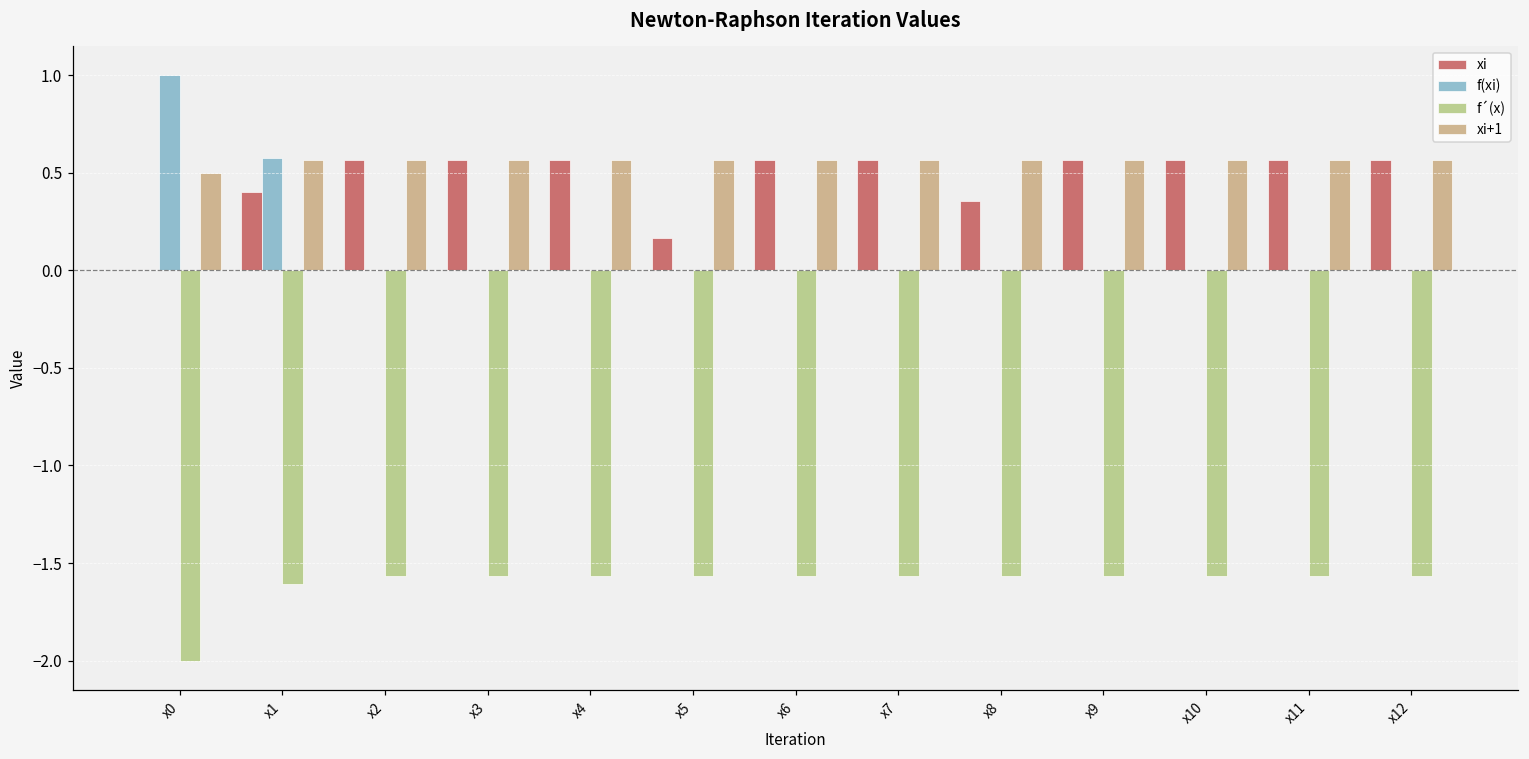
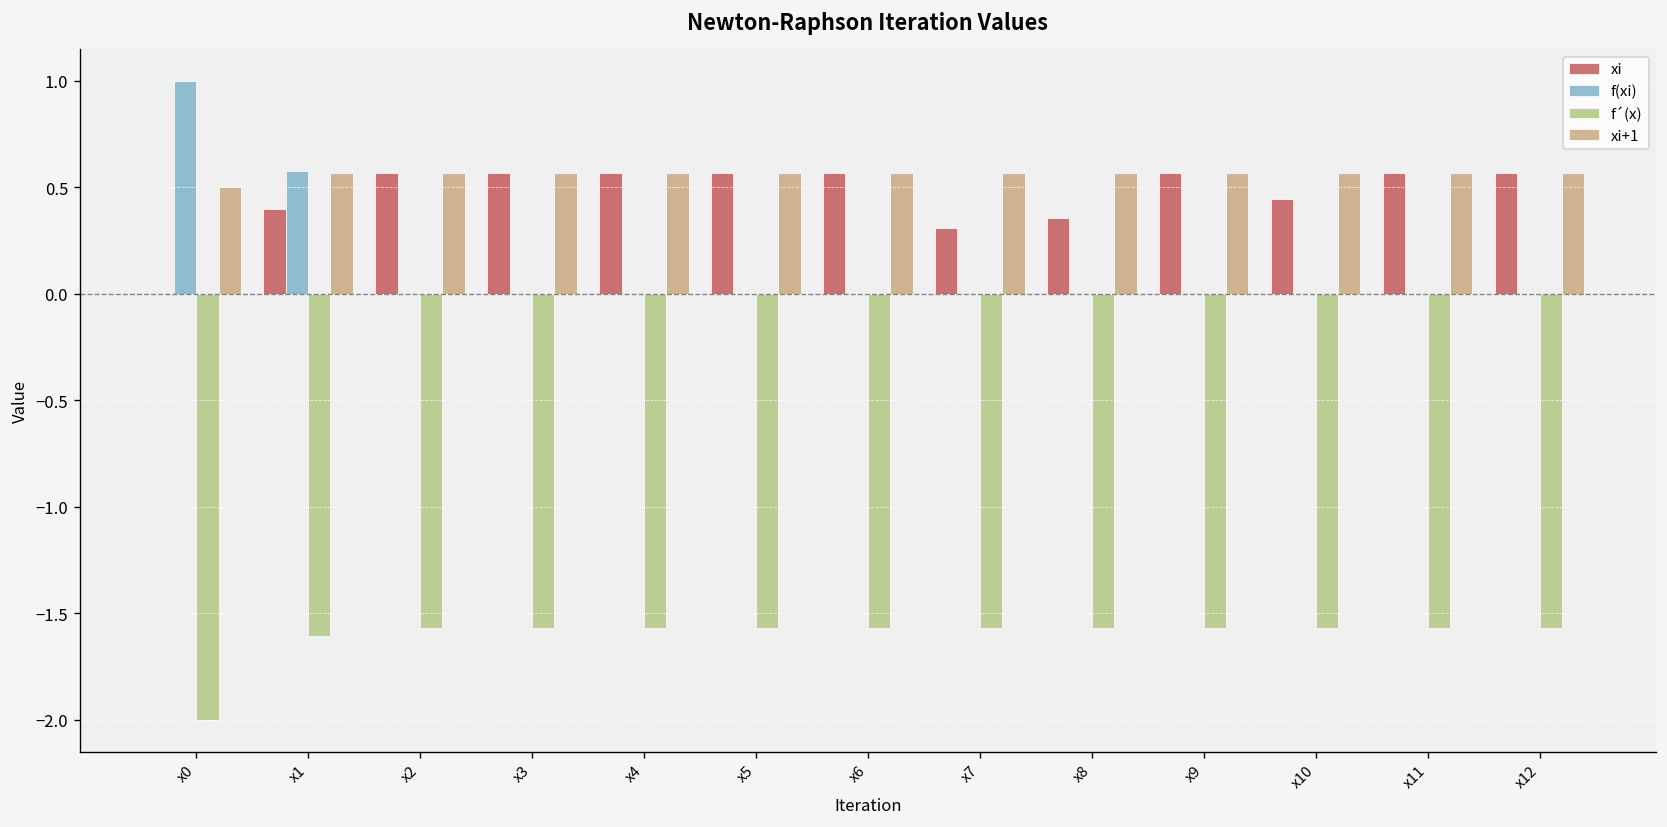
  {
    "xi": {
      "x0": 0.00,
      "x1": 0.40,
      "x2": 0.57,
      "x3": 0.57,
      "x4": 0.57,
-     "x5": 0.16,
+     "x5": 0.57,
      "x6": 0.57,
-     "x7": 0.57,
+     "x7": 0.31,
      "x8": 0.35,
      "x9": 0.57,
-     "x10": 0.57,
+     "x10": 0.45,
      "x11": 0.57,
      "x12": 0.57
    },
    "f(xi)": {
      "x0": 1.00,
      "x1": 0.58,
      "x5": 0.00,
      "x6": 0.00,
      "x7": 0.00,
      "x8": 0.00,
      "x9": 0.00,
      "x10": 0.00,
      "x11": 0.00,
      "x12": 0.00
    }
  }
